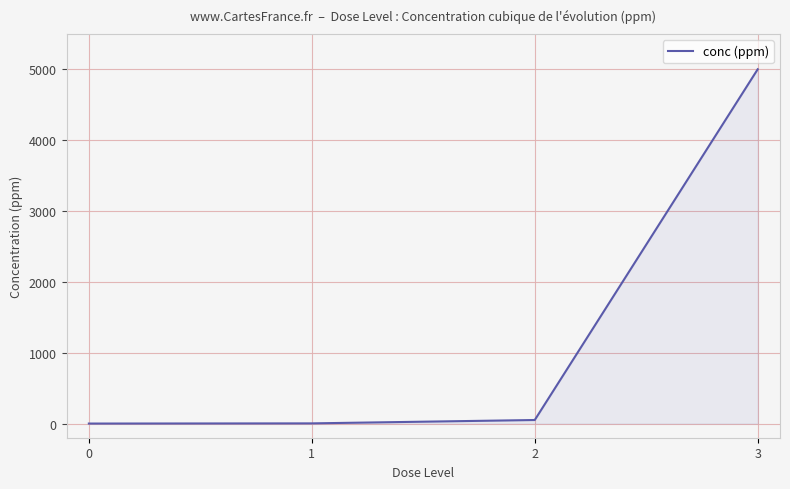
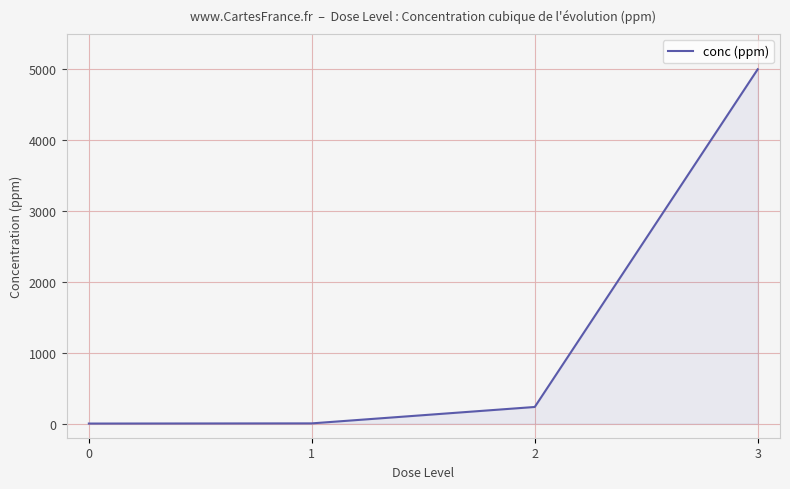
  {
    "0": 0,
    "1": 0,
-   "2": 100,
+   "2": 200,
    "3": 5000
  }
